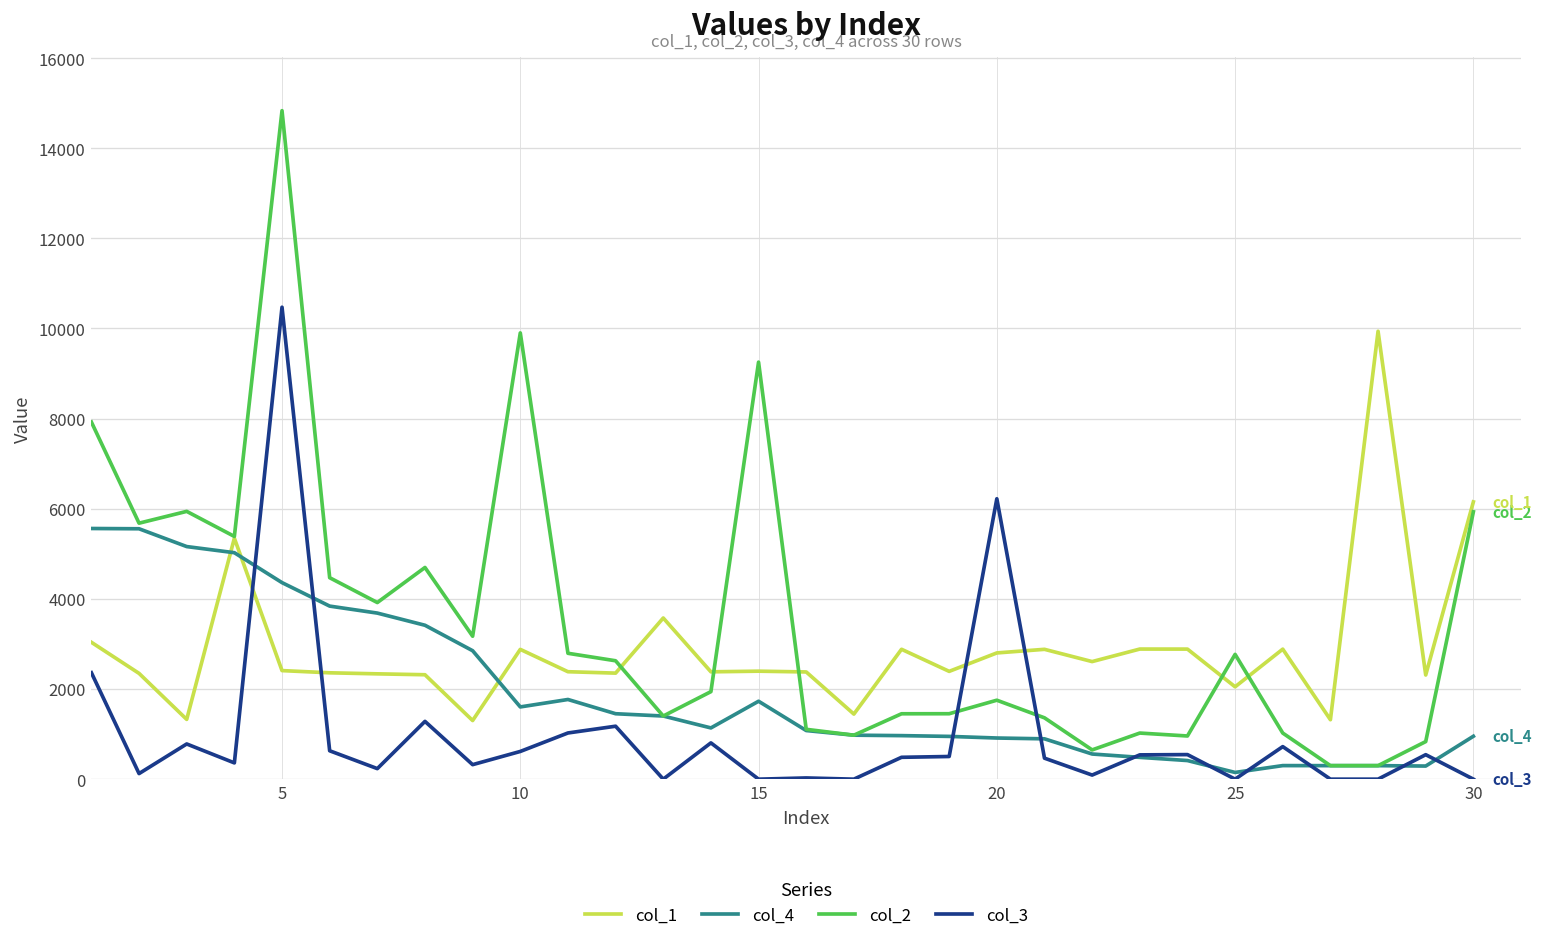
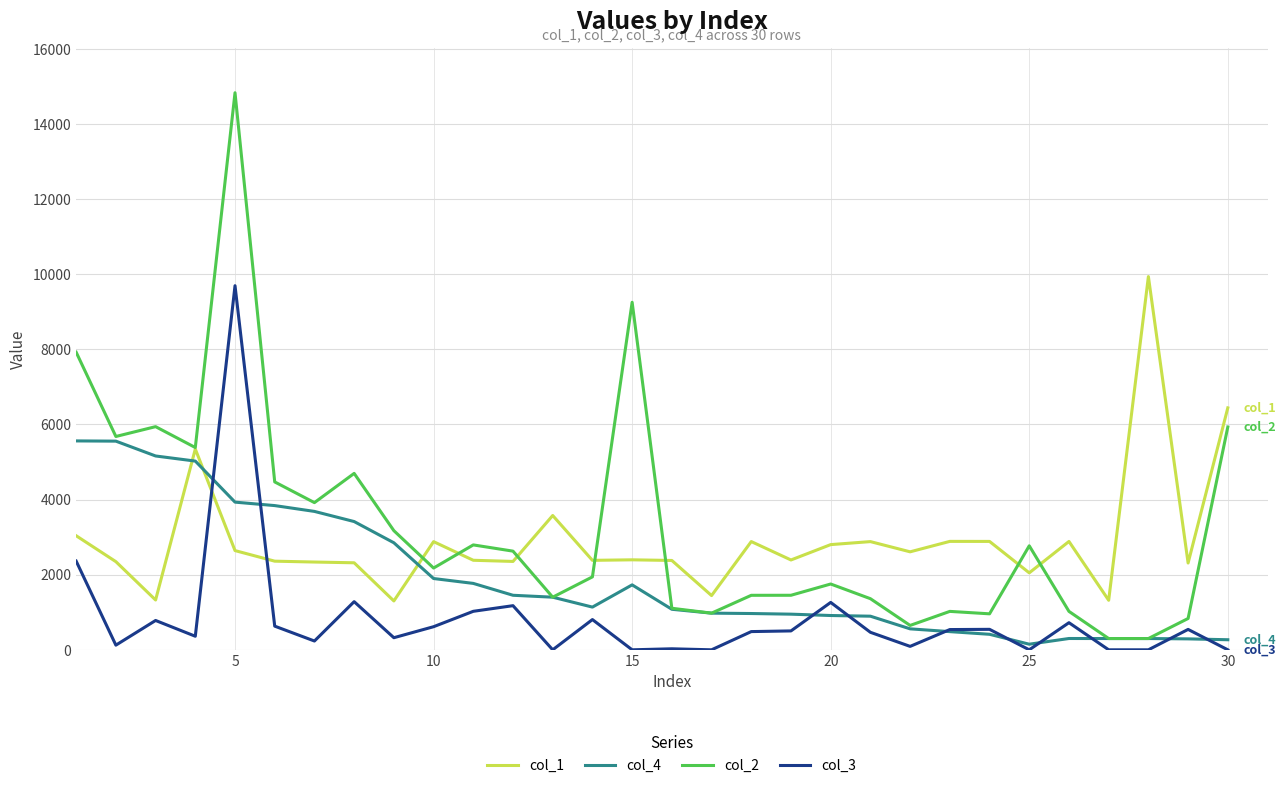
  {
    "col_1": {
-     "5": 2400,
+     "5": 2600,
      "10": 2900,
      "15": 2400,
      "20": 2800,
      "25": 2000,
-     "30": 6200
+     "30": 6400
    },
    "col_4": {
-     "5": 4400,
-     "10": 1600,
+     "5": 3900,
+     "10": 1900,
      "15": 1700,
      "20": 900,
      "25": 100,
-     "30": 1000
+     "30": 300
    },
    "col_2": {
      "5": 14800,
-     "10": 9900,
+     "10": 2200,
      "15": 9300,
      "20": 1800,
      "25": 2800
    },
    "col_3": {
-     "5": 10500,
+     "5": 9700,
      "10": 600,
      "15": 0,
-     "20": 6200,
+     "20": 1300,
      "25": 0
    }
  }
